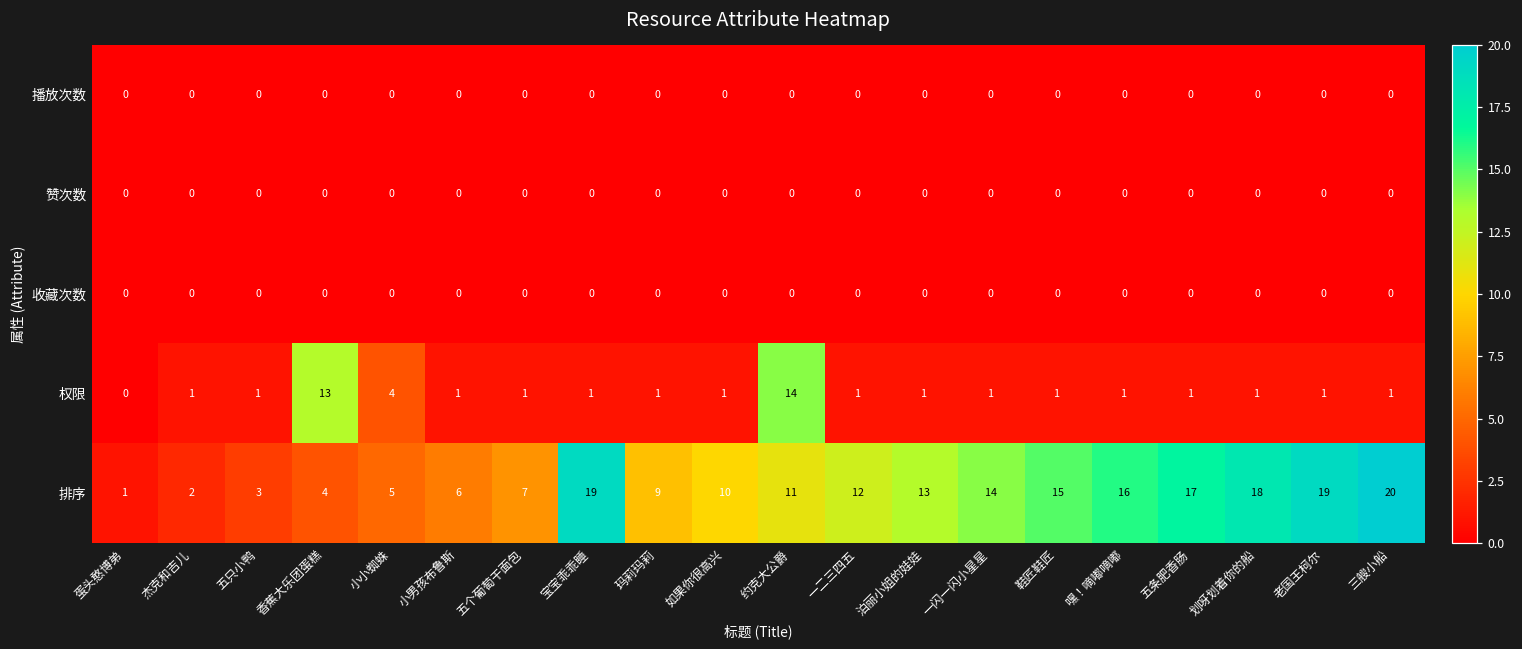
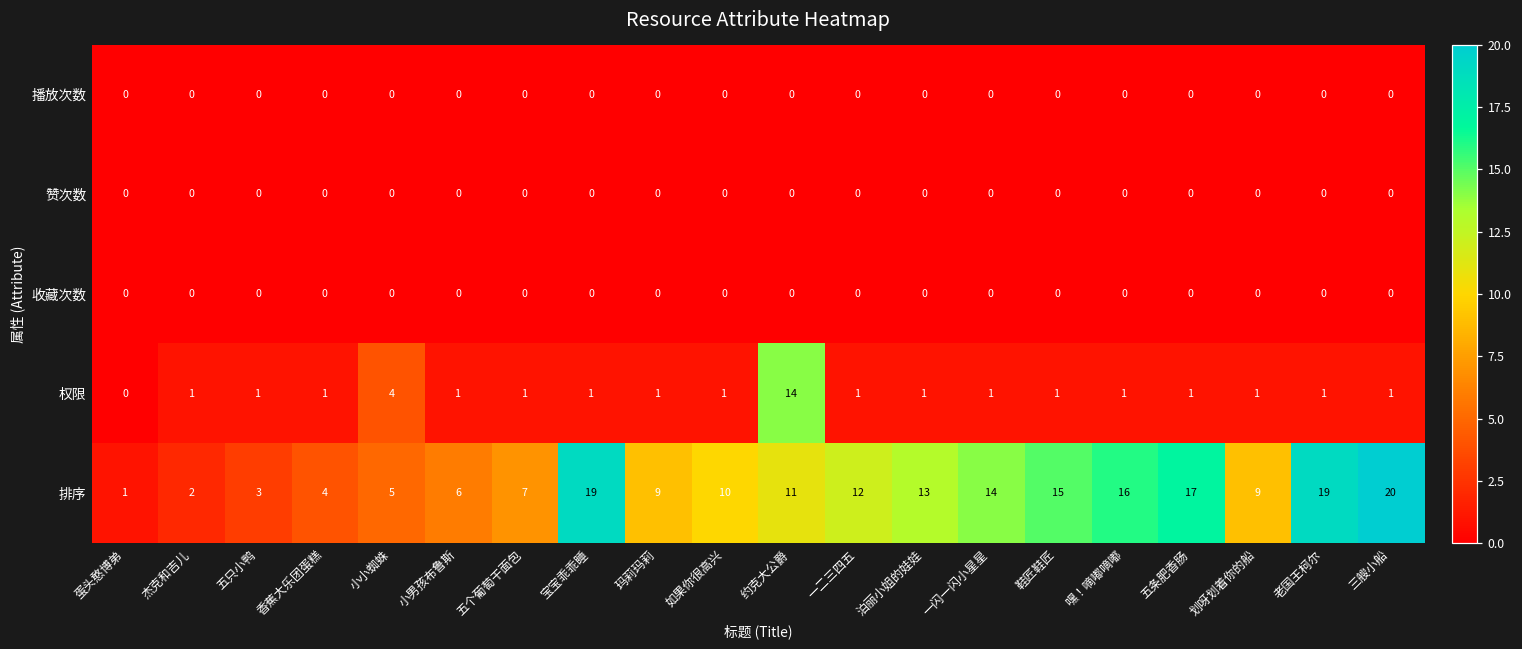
  {
    "播放次数": {
      "蛋头憨博弟": 0,
      "杰克和吉儿": 0,
      "五只小鸭": 0,
      "香蕉大乐团蛋糕": 0,
      "小小蜘蛛": 0,
      "小男孩布鲁斯": 0,
      "五个葡萄干面包": 0,
      "宝宝乖乖睡": 0,
      "玛莉玛莉": 0,
      "如果你很高兴": 0,
      "约克大公爵": 0,
      "一二三四五": 0,
      "泊丽小姐的娃娃": 0,
      "一闪一闪小星星": 0,
      "鞋匠鞋匠": 0,
      "嘿！嘀嘟嘀嘟": 0,
      "五条肥香肠": 0,
      "划呀划着你的船": 0,
      "老国王柯尔": 0,
      "三艘小船": 0
    },
    "赞次数": {
      "蛋头憨博弟": 0,
      "杰克和吉儿": 0,
      "五只小鸭": 0,
      "香蕉大乐团蛋糕": 0,
      "小小蜘蛛": 0,
      "小男孩布鲁斯": 0,
      "五个葡萄干面包": 0,
      "宝宝乖乖睡": 0,
      "玛莉玛莉": 0,
      "如果你很高兴": 0,
      "约克大公爵": 0,
      "一二三四五": 0,
      "泊丽小姐的娃娃": 0,
      "一闪一闪小星星": 0,
      "鞋匠鞋匠": 0,
      "嘿！嘀嘟嘀嘟": 0,
      "五条肥香肠": 0,
      "划呀划着你的船": 0,
      "老国王柯尔": 0,
      "三艘小船": 0
    },
    "收藏次数": {
      "蛋头憨博弟": 0,
      "杰克和吉儿": 0,
      "五只小鸭": 0,
      "香蕉大乐团蛋糕": 0,
      "小小蜘蛛": 0,
      "小男孩布鲁斯": 0,
      "五个葡萄干面包": 0,
      "宝宝乖乖睡": 0,
      "玛莉玛莉": 0,
      "如果你很高兴": 0,
      "约克大公爵": 0,
      "一二三四五": 0,
      "泊丽小姐的娃娃": 0,
      "一闪一闪小星星": 0,
      "鞋匠鞋匠": 0,
      "嘿！嘀嘟嘀嘟": 0,
      "五条肥香肠": 0,
      "划呀划着你的船": 0,
      "老国王柯尔": 0,
      "三艘小船": 0
    },
    "权限": {
      "蛋头憨博弟": 0,
      "杰克和吉儿": 1,
      "五只小鸭": 1,
-     "香蕉大乐团蛋糕": 13,
+     "香蕉大乐团蛋糕": 1,
      "小小蜘蛛": 4,
      "小男孩布鲁斯": 1,
      "五个葡萄干面包": 1,
      "宝宝乖乖睡": 1,
      "玛莉玛莉": 1,
      "如果你很高兴": 1,
      "约克大公爵": 14,
      "一二三四五": 1,
      "泊丽小姐的娃娃": 1,
      "一闪一闪小星星": 1,
      "鞋匠鞋匠": 1,
      "嘿！嘀嘟嘀嘟": 1,
      "五条肥香肠": 1,
      "划呀划着你的船": 1,
      "老国王柯尔": 1,
      "三艘小船": 1
    },
    "排序": {
      "蛋头憨博弟": 1,
      "杰克和吉儿": 2,
      "五只小鸭": 3,
      "香蕉大乐团蛋糕": 4,
      "小小蜘蛛": 5,
      "小男孩布鲁斯": 6,
      "五个葡萄干面包": 7,
      "宝宝乖乖睡": 19,
      "玛莉玛莉": 9,
      "如果你很高兴": 10,
      "约克大公爵": 11,
      "一二三四五": 12,
      "泊丽小姐的娃娃": 13,
      "一闪一闪小星星": 14,
      "鞋匠鞋匠": 15,
      "嘿！嘀嘟嘀嘟": 16,
      "五条肥香肠": 17,
-     "划呀划着你的船": 18,
+     "划呀划着你的船": 9,
      "老国王柯尔": 19,
      "三艘小船": 20
    }
  }
